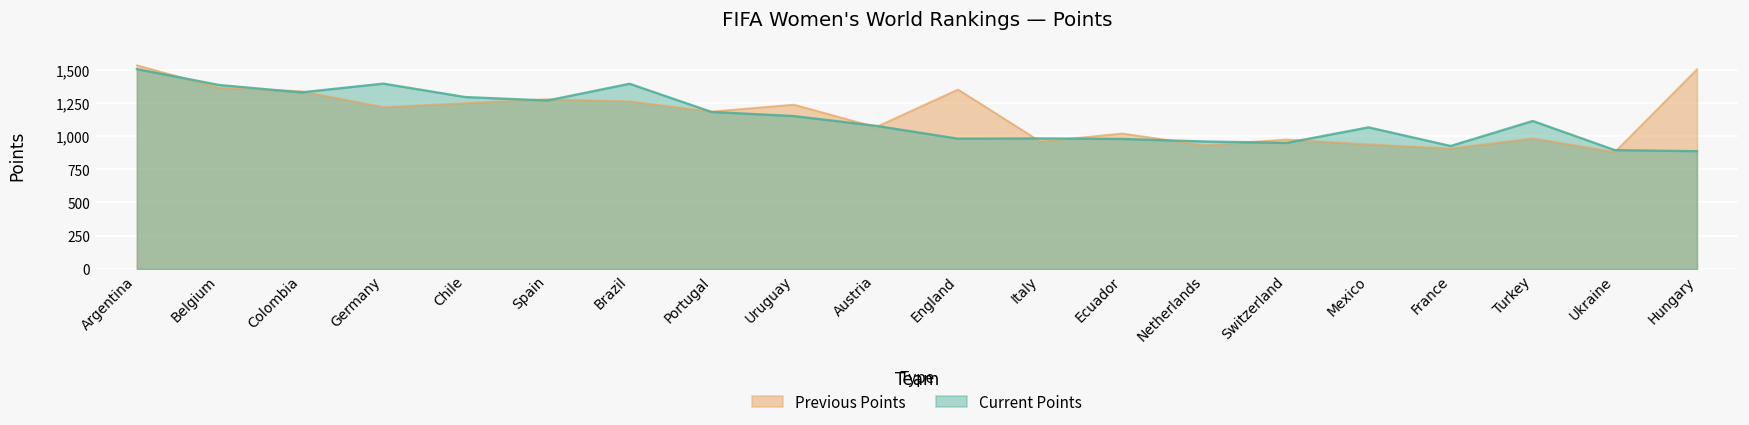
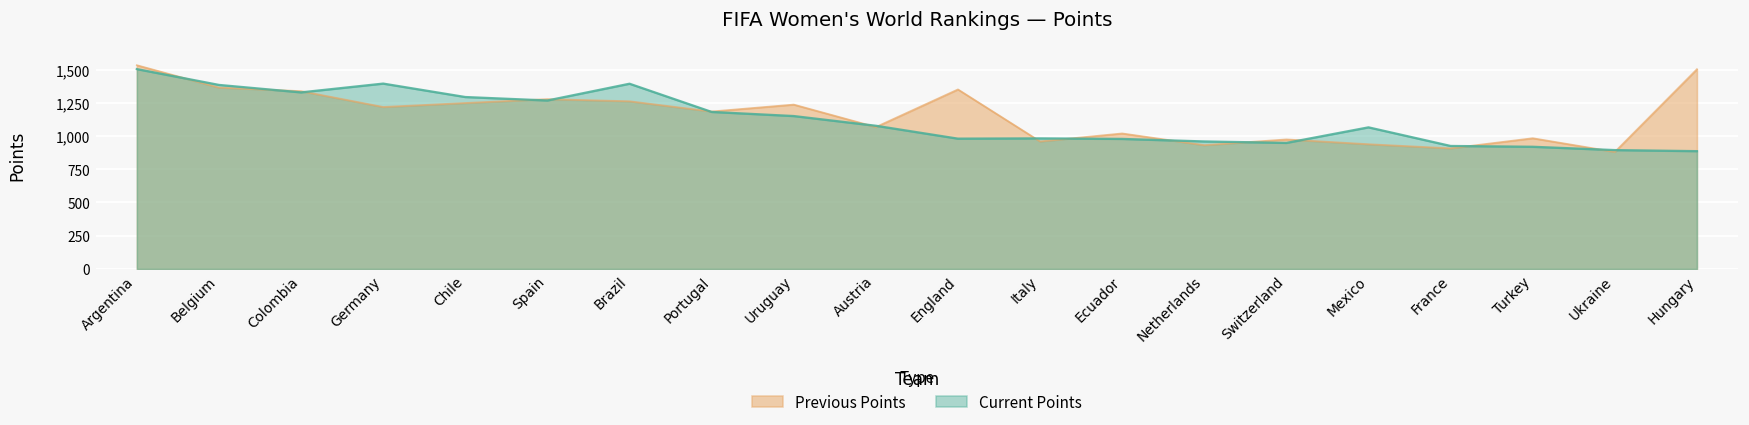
  {
    "Previous Points": {
      "Argentina": "1,530",
      "Germany": "1,220",
      "Chile": "1,250",
      "Brazil": "1,260",
      "Uruguay": "1,240",
      "England": "1,350",
      "Italy": "960",
      "Ecuador": "1,020",
      "Netherlands": "930",
      "Switzerland": "970",
      "Mexico": "940",
      "Turkey": "980",
      "Hungary": "1,500"
    },
    "Current Points": {
      "Argentina": "1,500",
      "Germany": "1,390",
      "Chile": "1,290",
      "Brazil": "1,390",
      "Uruguay": "1,150",
      "England": "980",
      "Italy": "980",
      "Ecuador": "980",
      "Netherlands": "960",
      "Switzerland": "950",
      "Mexico": "1,070",
-     "Turkey": "1,110",
+     "Turkey": "920",
      "Hungary": "890"
    }
  }
